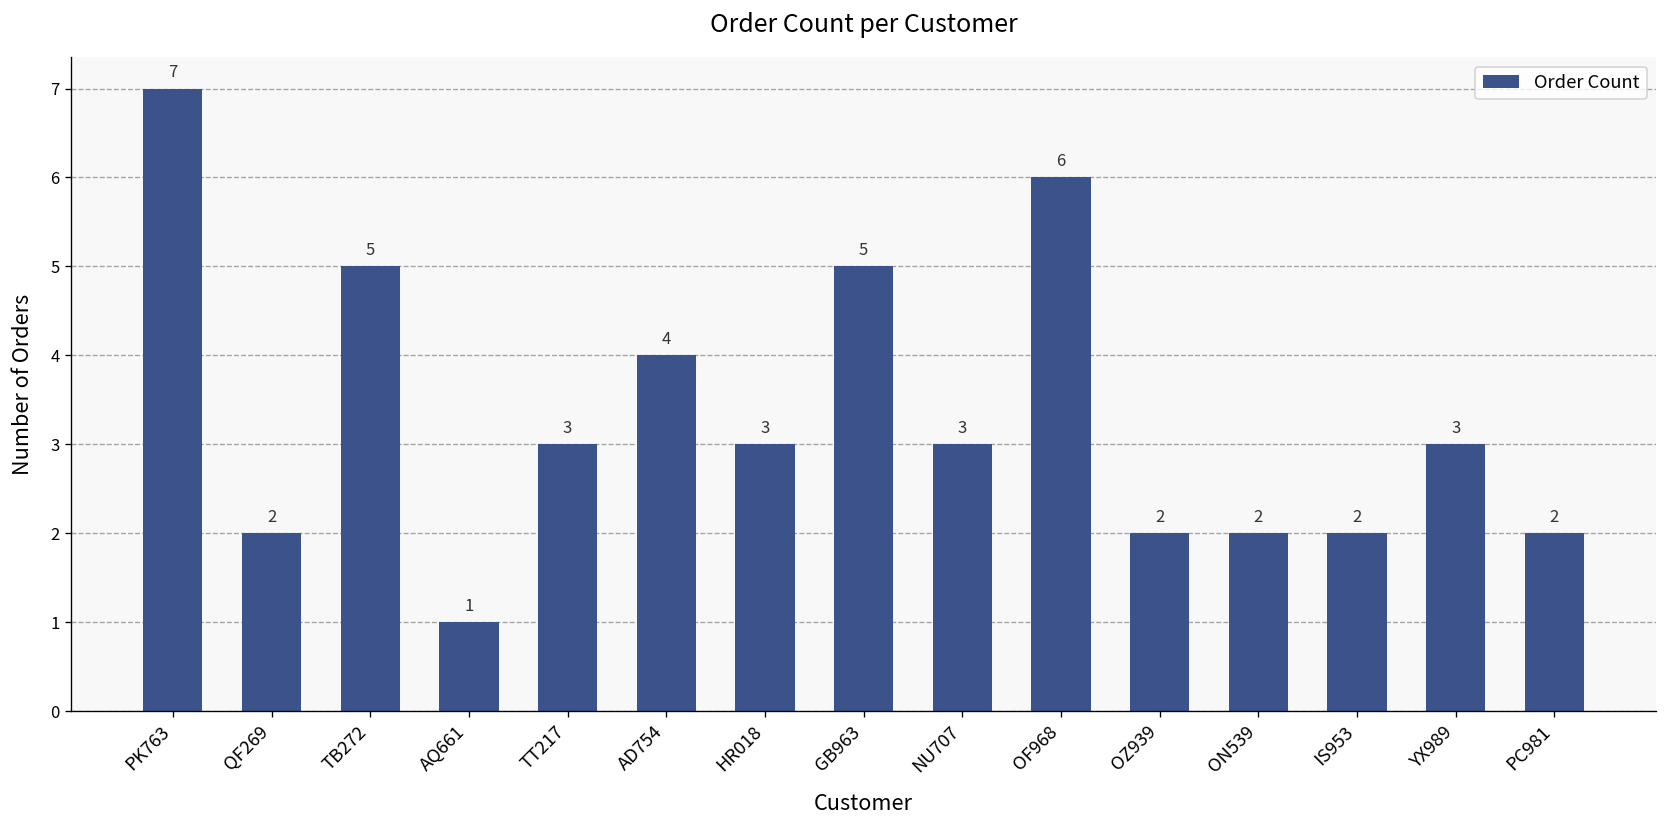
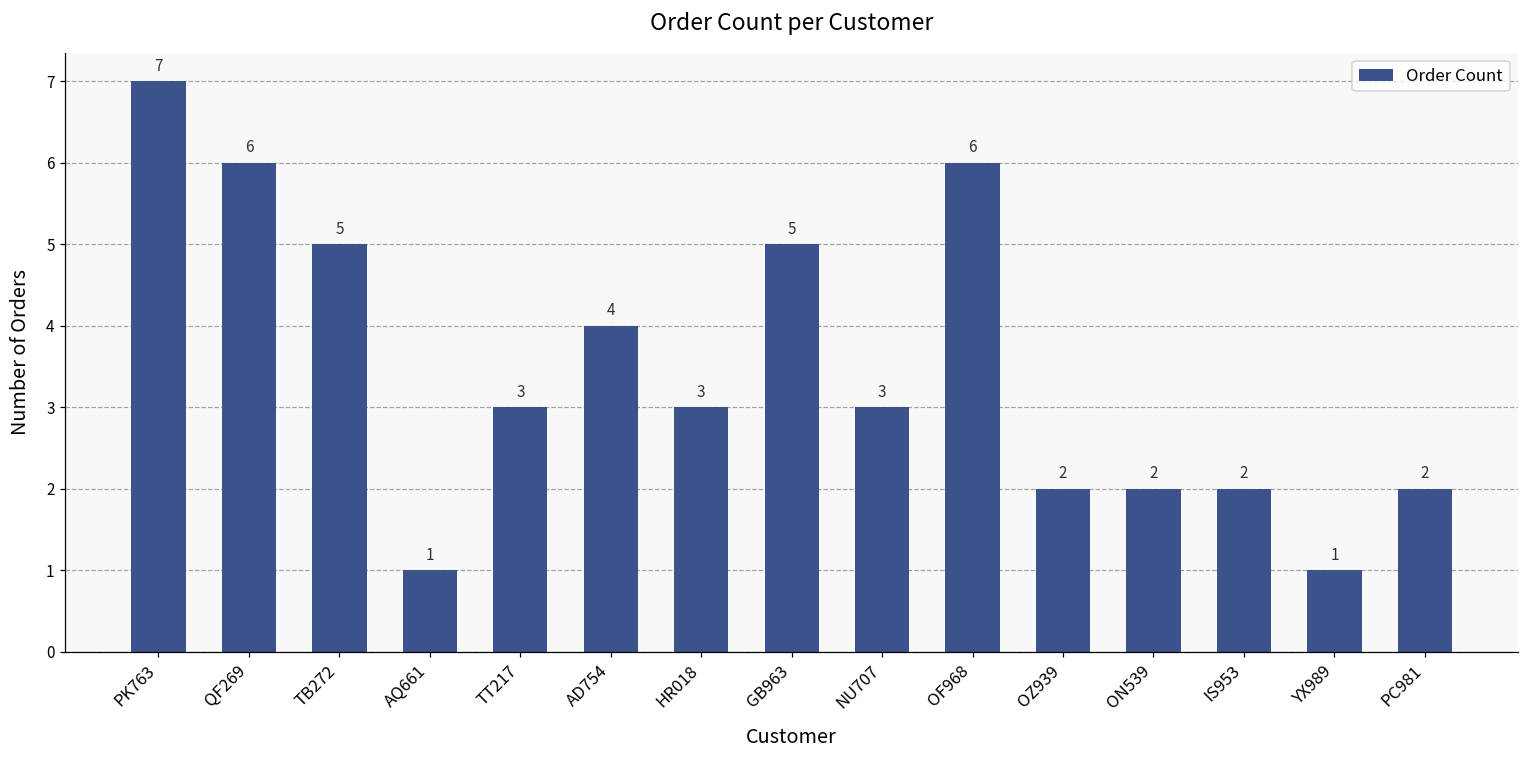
  {
    "PK763": 7,
-   "QF269": 2,
+   "QF269": 6,
    "TB272": 5,
    "AQ661": 1,
    "TT217": 3,
    "AD754": 4,
    "HR018": 3,
    "GB963": 5,
    "NU707": 3,
    "OF968": 6,
    "OZ939": 2,
    "ON539": 2,
    "IS953": 2,
-   "YX989": 3,
+   "YX989": 1,
    "PC981": 2
  }
